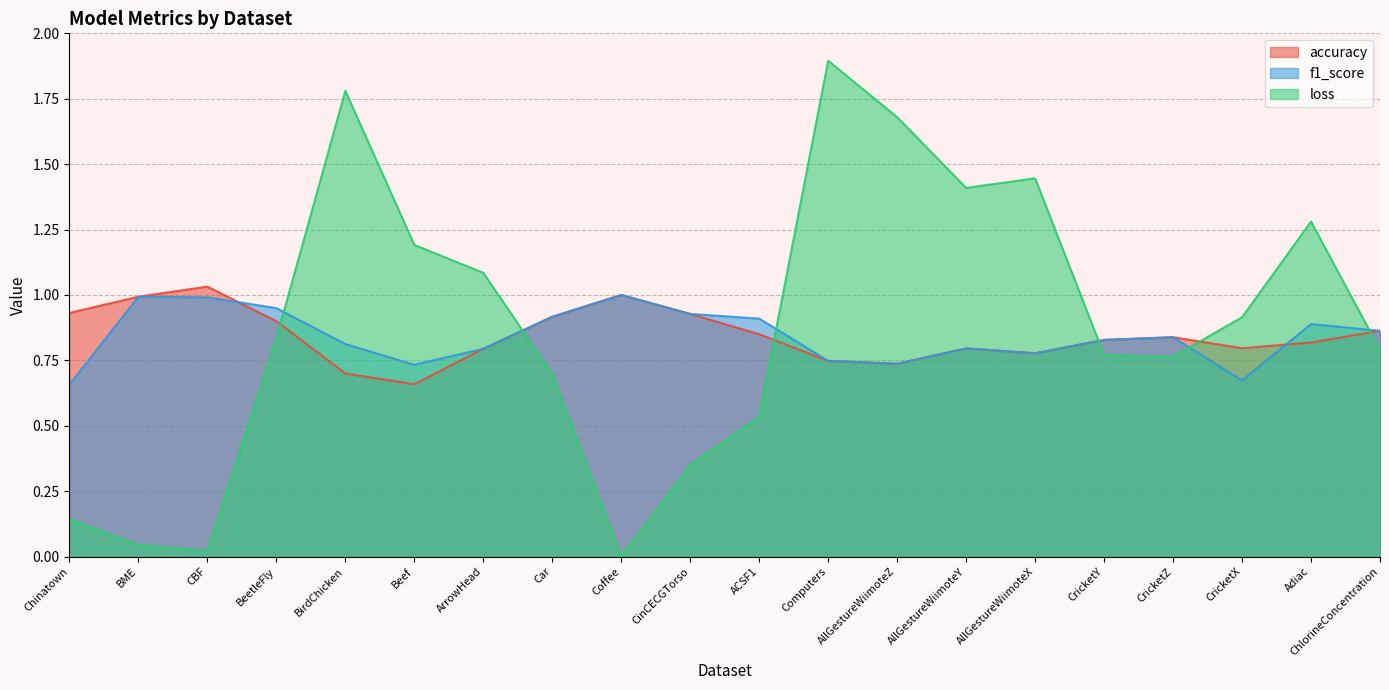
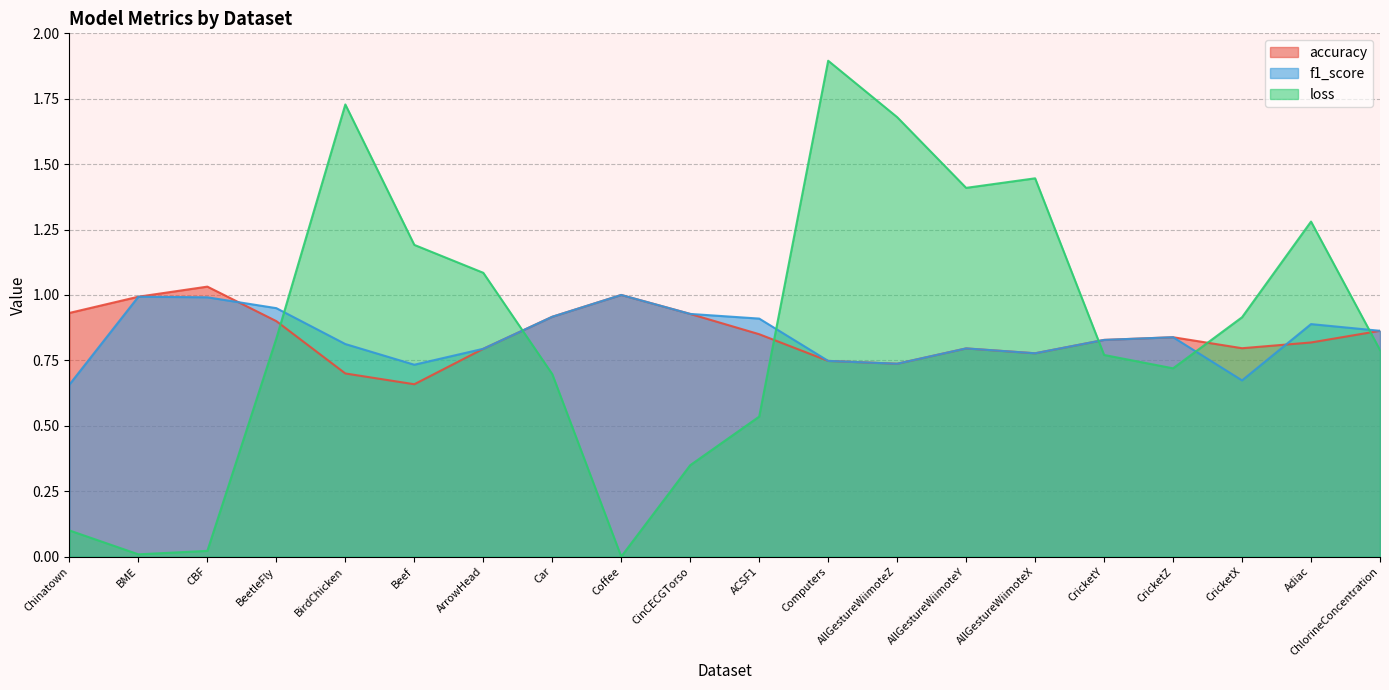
  {
    "accuracy": {
      "Chinatown": 0.93,
      "CBF": 1.03,
      "BeetleFly": 0.90,
      "BirdChicken": 0.70,
      "Beef": 0.66,
      "ACSF1": 0.85,
      "CricketX": 0.80,
      "Adiac": 0.82
    },
    "f1_score": {
      "Chinatown": 0.66,
      "CBF": 0.99,
      "BeetleFly": 0.95,
      "BirdChicken": 0.81,
      "Beef": 0.73,
      "ACSF1": 0.91,
      "CricketX": 0.67,
      "Adiac": 0.89
    },
    "loss": {
-     "Chinatown": 0.14,
-     "BME": 0.04,
+     "Chinatown": 0.10,
+     "BME": 0.01,
      "CBF": 0.02,
      "BeetleFly": 0.83,
-     "BirdChicken": 1.78,
+     "BirdChicken": 1.73,
      "Beef": 1.19,
      "ArrowHead": 1.08,
      "Car": 0.70,
      "Coffee": 0.00,
      "CinCECGTorso": 0.35,
      "ACSF1": 0.54,
      "Computers": 1.90,
      "AllGestureWiimoteZ": 1.68,
      "AllGestureWiimoteY": 1.41,
      "AllGestureWiimoteX": 1.45,
      "CricketY": 0.77,
-     "CricketZ": 0.76,
+     "CricketZ": 0.72,
      "CricketX": 0.91,
      "Adiac": 1.28,
      "ChlorineConcentration": 0.79
    }
  }
